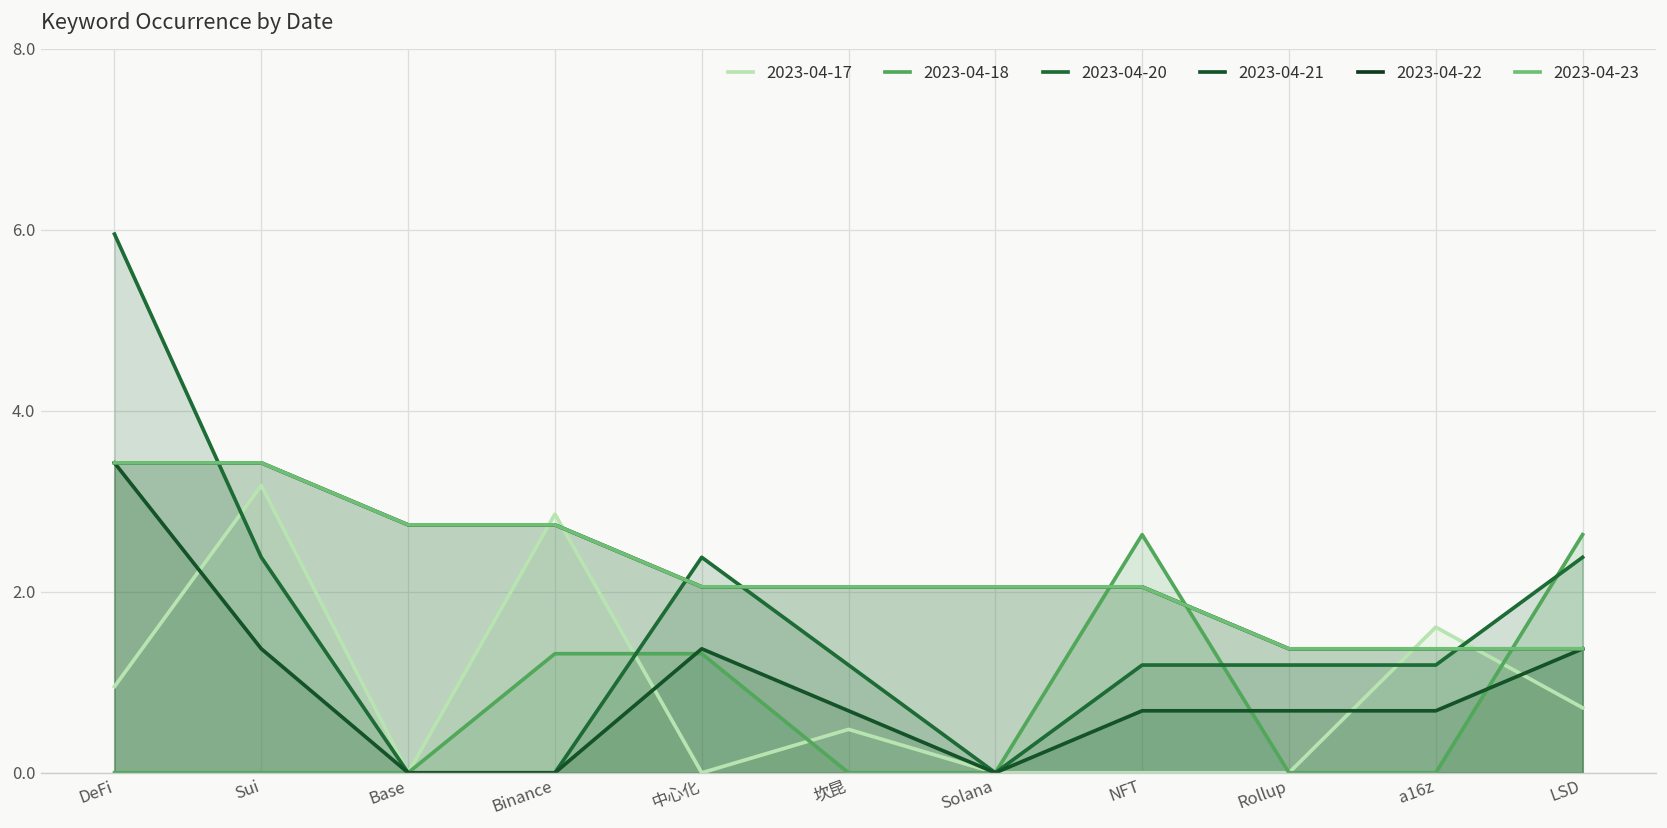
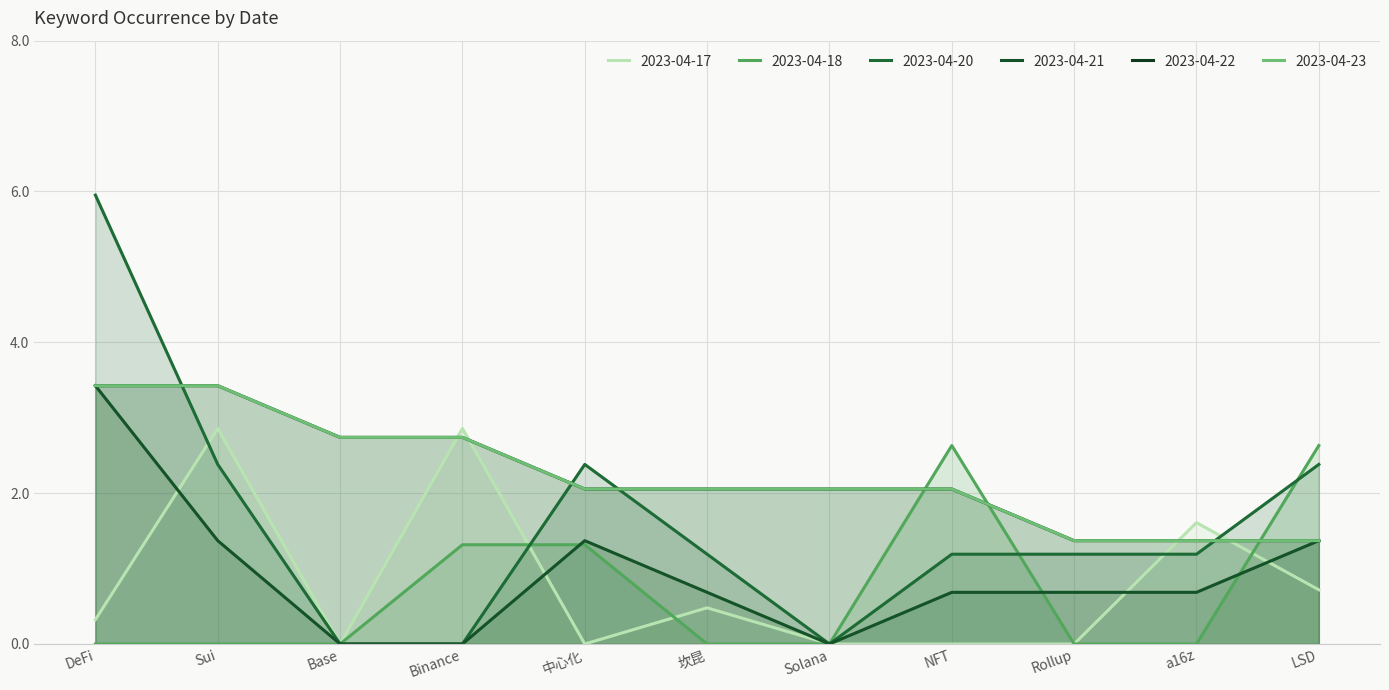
  {
    "2023-04-17": {
-     "DeFi": 1.0,
-     "Sui": 3.2,
+     "DeFi": 0.3,
+     "Sui": 2.9,
      "Binance": 2.9,
      "中心化": 0.0,
      "坎昆": 0.5,
      "NFT": 0.0,
      "a16z": 1.6,
      "LSD": 0.7
    }
  }
